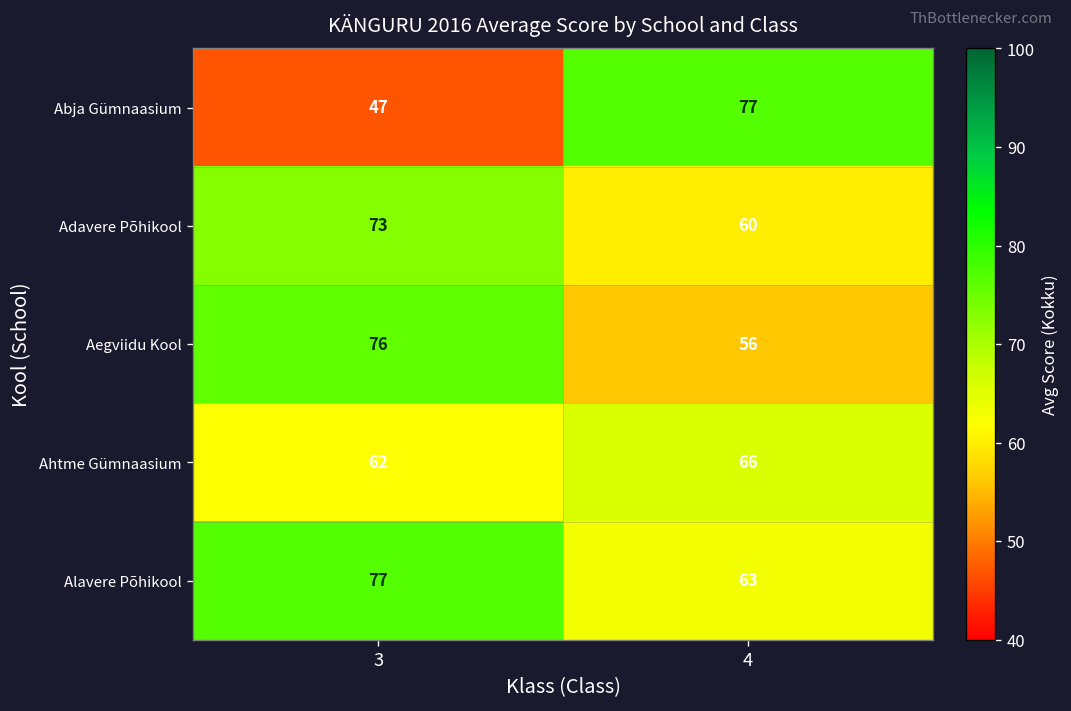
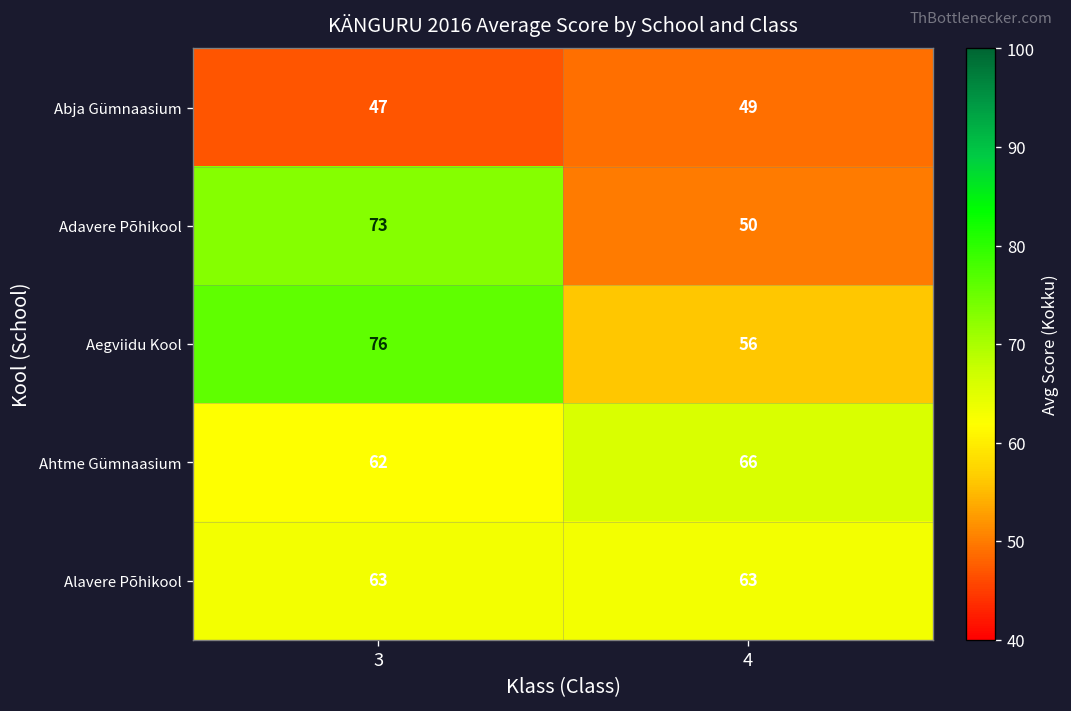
  {
    "Abja Gümnaasium": {
      "3": 47,
-     "4": 77
+     "4": 49
    },
    "Adavere Põhikool": {
      "3": 73,
-     "4": 60
+     "4": 50
    },
    "Aegviidu Kool": {
      "3": 76,
      "4": 56
    },
    "Ahtme Gümnaasium": {
      "3": 62,
      "4": 66
    },
    "Alavere Põhikool": {
-     "3": 77,
+     "3": 63,
      "4": 63
    }
  }
